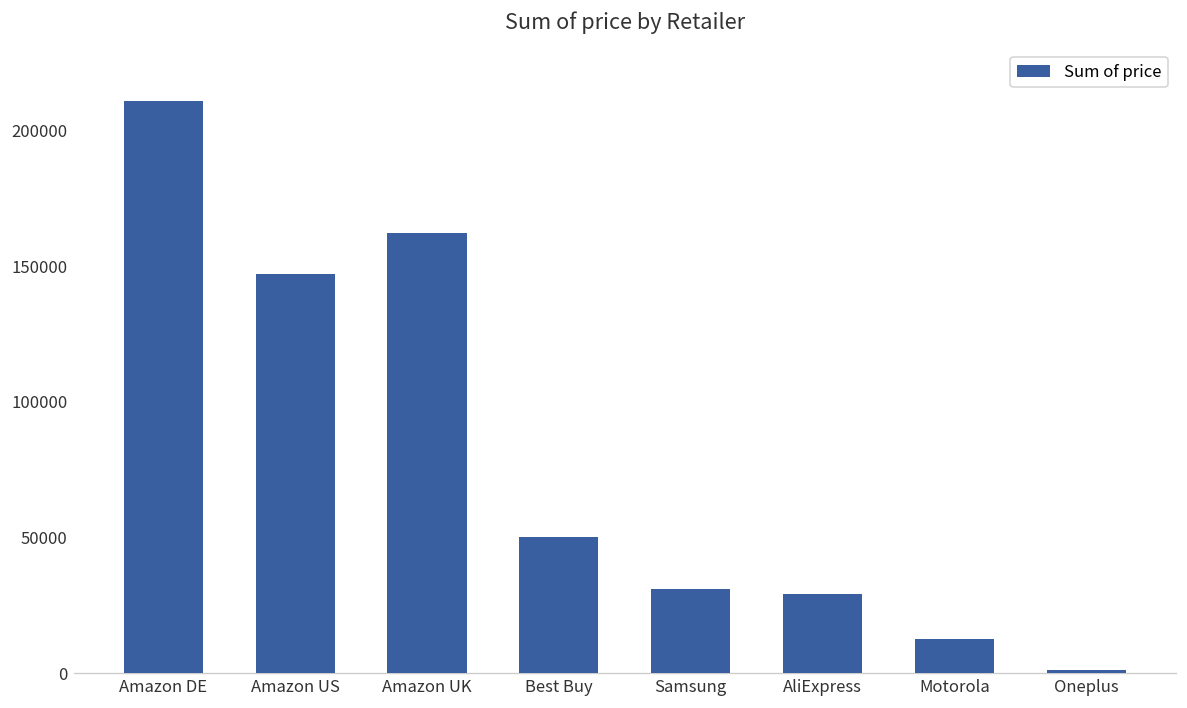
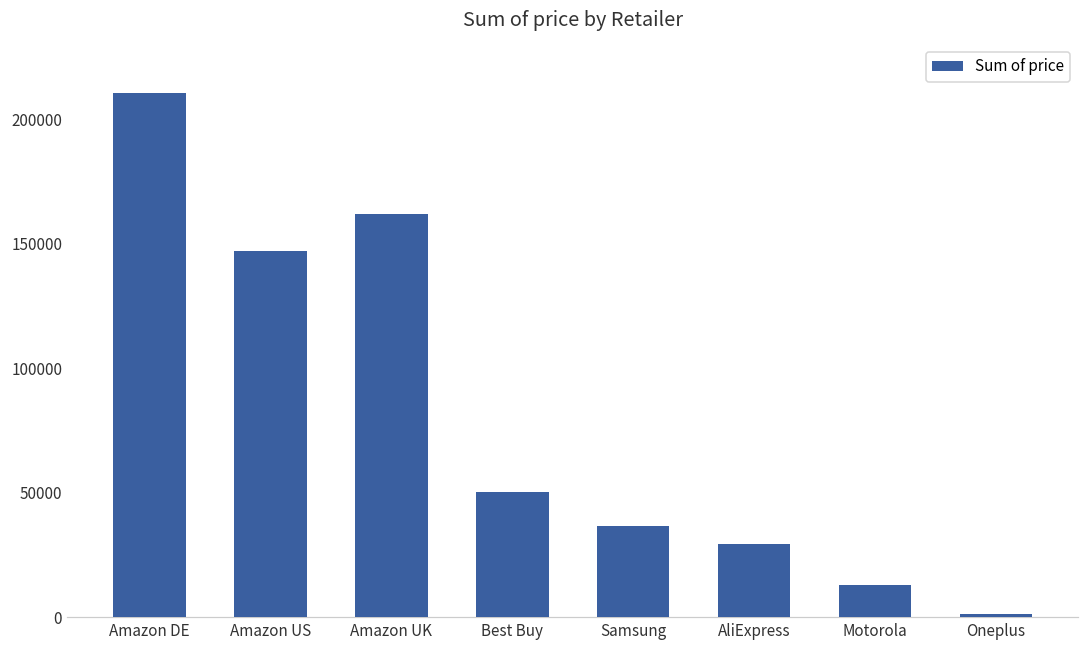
  {
    "Amazon DE": 211000,
    "Amazon US": 147000,
    "Amazon UK": 162000,
    "Best Buy": 50000,
-   "Samsung": 31000,
+   "Samsung": 36000,
    "AliExpress": 29000,
    "Motorola": 13000,
    "Oneplus": 1000
  }
